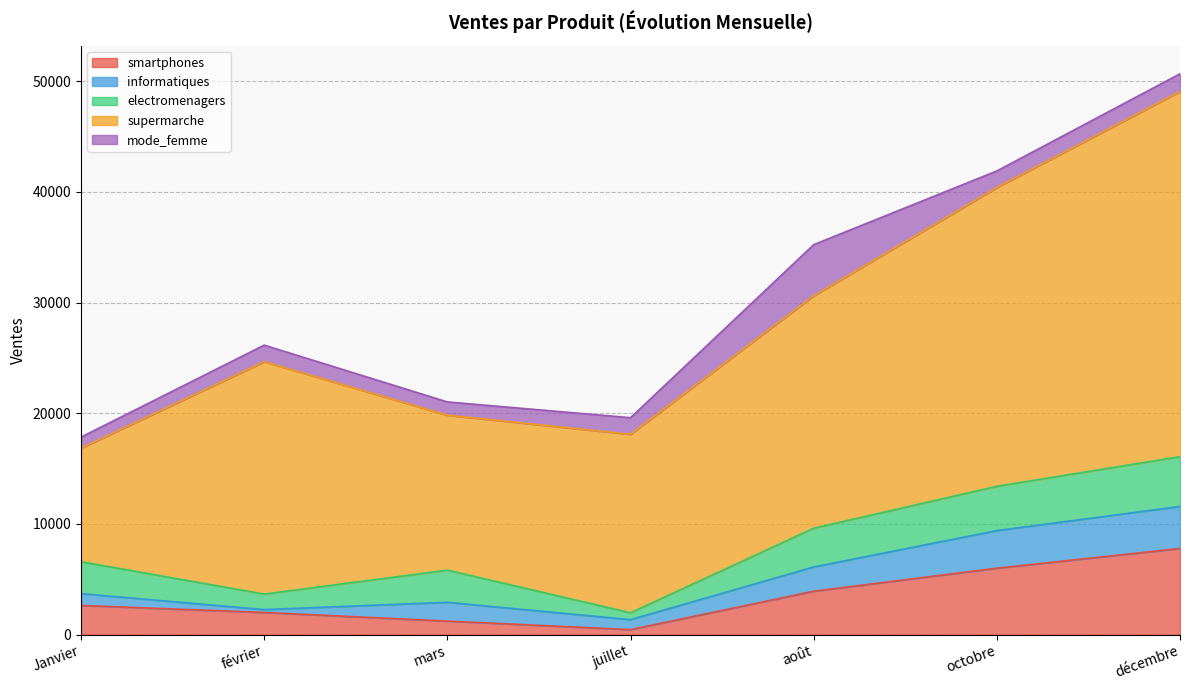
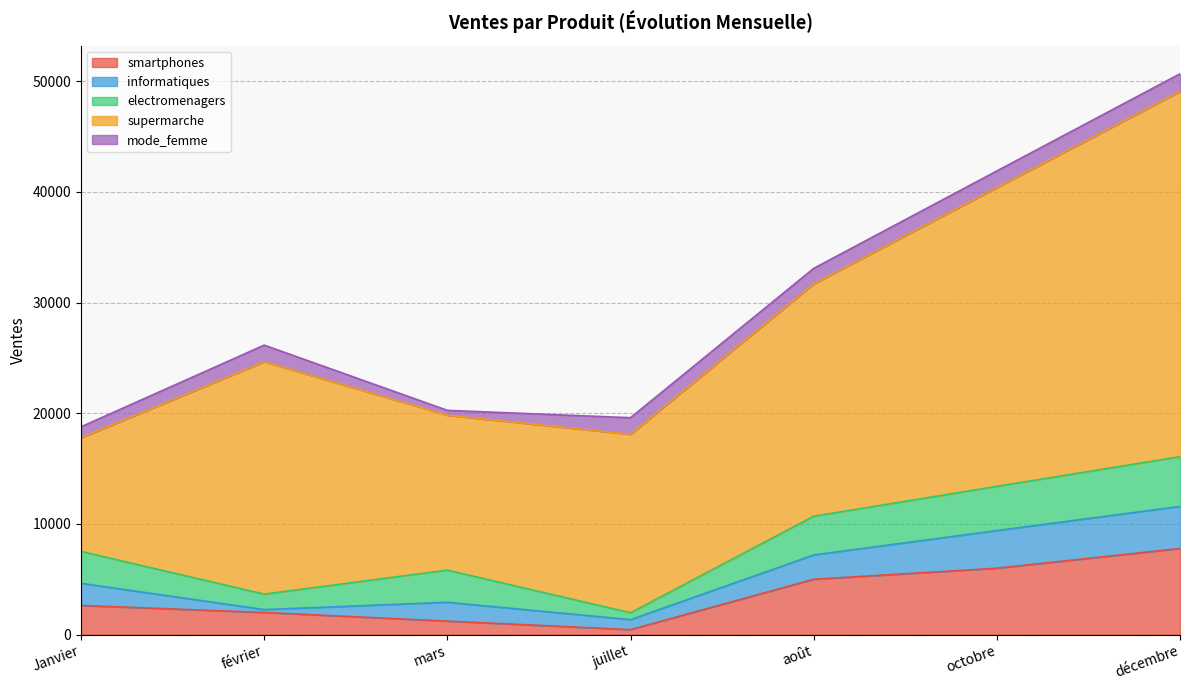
  {
    "smartphones": {
      "Janvier": 2600,
      "février": 2000,
      "mars": 1200,
      "juillet": 500,
-     "août": 3900,
+     "août": 5000,
      "octobre": 6000,
      "décembre": 7800
    },
    "informatiques": {
-     "Janvier": 1100,
+     "Janvier": 2000,
      "février": 300,
      "mars": 1700,
      "juillet": 900,
      "août": 2200,
      "octobre": 3400,
      "décembre": 3800
    },
    "electromenagers": {
      "Janvier": 2900,
      "février": 1400,
      "mars": 2900,
      "juillet": 600,
      "août": 3500,
      "octobre": 4000,
      "décembre": 4500
    },
    "supermarche": {
      "Janvier": 10300,
      "février": 21000,
      "mars": 14000,
      "juillet": 16100,
      "août": 21000,
      "octobre": 27000,
      "décembre": 33000
    },
    "mode_femme": {
      "Janvier": 1000,
      "février": 1500,
-     "mars": 1200,
+     "mars": 400,
      "juillet": 1500,
-     "août": 4600,
+     "août": 1400,
      "octobre": 1500,
      "décembre": 1600
    }
  }
